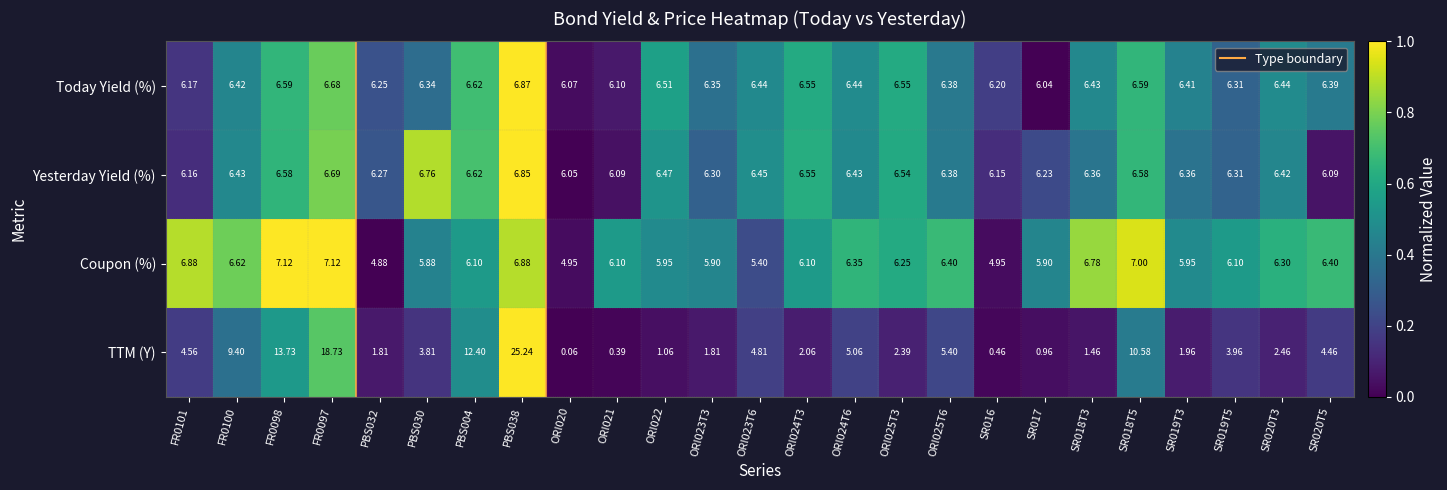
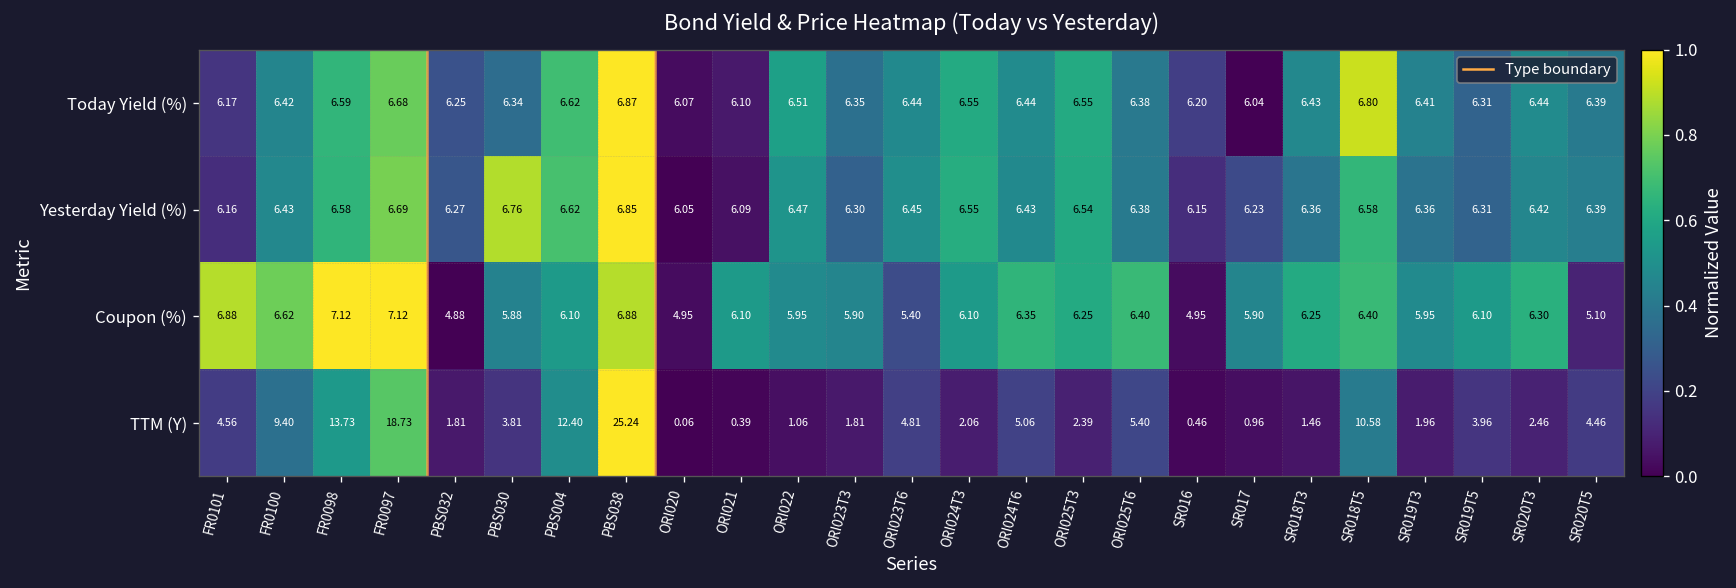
  {
    "Today Yield (%)": {
      "FR0101": 6.17,
      "FR0100": 6.42,
      "FR0098": 6.59,
      "FR0097": 6.68,
      "PBS032": 6.25,
      "PBS030": 6.34,
      "PBS004": 6.62,
      "PBS038": 6.87,
      "ORI020": 6.07,
      "ORI021": 6.10,
      "ORI022": 6.51,
      "ORI023T3": 6.35,
      "ORI023T6": 6.44,
      "ORI024T3": 6.55,
      "ORI024T6": 6.44,
      "ORI025T3": 6.55,
      "ORI025T6": 6.38,
      "SR016": 6.20,
      "SR017": 6.04,
      "SR018T3": 6.43,
-     "SR018T5": 6.59,
+     "SR018T5": 6.80,
      "SR019T3": 6.41,
      "SR019T5": 6.31,
      "SR020T3": 6.44,
      "SR020T5": 6.39
    },
    "Yesterday Yield (%)": {
      "FR0101": 6.16,
      "FR0100": 6.43,
      "FR0098": 6.58,
      "FR0097": 6.69,
      "PBS032": 6.27,
      "PBS030": 6.76,
      "PBS004": 6.62,
      "PBS038": 6.85,
      "ORI020": 6.05,
      "ORI021": 6.09,
      "ORI022": 6.47,
      "ORI023T3": 6.30,
      "ORI023T6": 6.45,
      "ORI024T3": 6.55,
      "ORI024T6": 6.43,
      "ORI025T3": 6.54,
      "ORI025T6": 6.38,
      "SR016": 6.15,
      "SR017": 6.23,
      "SR018T3": 6.36,
      "SR018T5": 6.58,
      "SR019T3": 6.36,
      "SR019T5": 6.31,
      "SR020T3": 6.42,
-     "SR020T5": 6.09
+     "SR020T5": 6.39
    },
    "Coupon (%)": {
      "FR0101": 6.88,
      "FR0100": 6.62,
      "FR0098": 7.12,
      "FR0097": 7.12,
      "PBS032": 4.88,
      "PBS030": 5.88,
      "PBS004": 6.10,
      "PBS038": 6.88,
      "ORI020": 4.95,
      "ORI021": 6.10,
      "ORI022": 5.95,
      "ORI023T3": 5.90,
      "ORI023T6": 5.40,
      "ORI024T3": 6.10,
      "ORI024T6": 6.35,
      "ORI025T3": 6.25,
      "ORI025T6": 6.40,
      "SR016": 4.95,
      "SR017": 5.90,
-     "SR018T3": 6.78,
-     "SR018T5": 7.00,
+     "SR018T3": 6.25,
+     "SR018T5": 6.40,
      "SR019T3": 5.95,
      "SR019T5": 6.10,
      "SR020T3": 6.30,
-     "SR020T5": 6.40
+     "SR020T5": 5.10
    },
    "TTM (Y)": {
      "FR0101": 4.56,
      "FR0100": 9.40,
      "FR0098": 13.73,
      "FR0097": 18.73,
      "PBS032": 1.81,
      "PBS030": 3.81,
      "PBS004": 12.40,
      "PBS038": 25.24,
      "ORI020": 0.06,
      "ORI021": 0.39,
      "ORI022": 1.06,
      "ORI023T3": 1.81,
      "ORI023T6": 4.81,
      "ORI024T3": 2.06,
      "ORI024T6": 5.06,
      "ORI025T3": 2.39,
      "ORI025T6": 5.40,
      "SR016": 0.46,
      "SR017": 0.96,
      "SR018T3": 1.46,
      "SR018T5": 10.58,
      "SR019T3": 1.96,
      "SR019T5": 3.96,
      "SR020T3": 2.46,
      "SR020T5": 4.46
    }
  }
